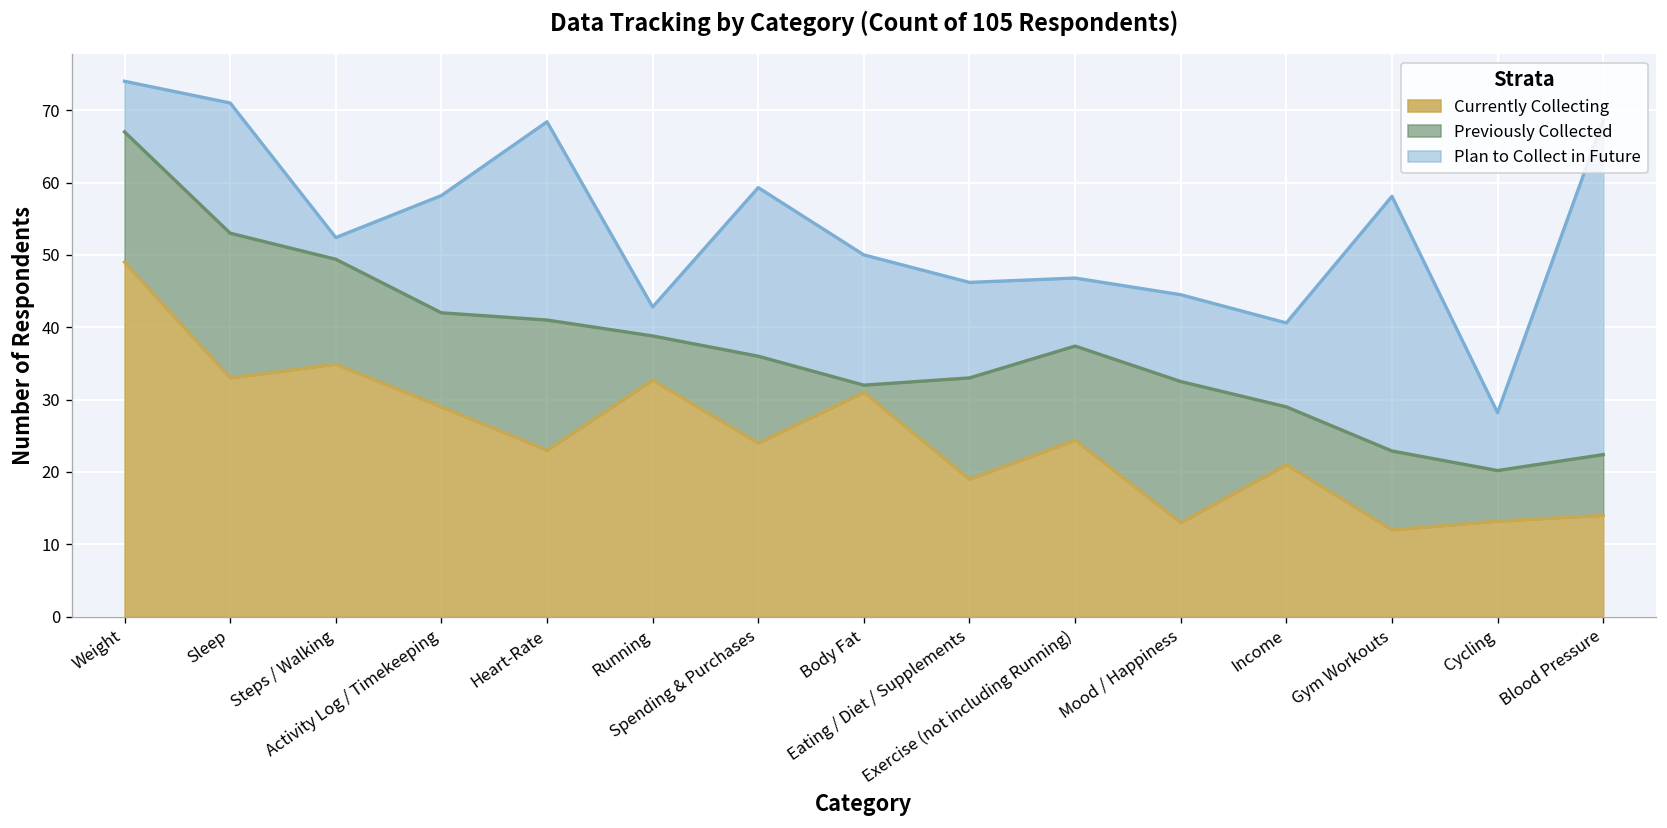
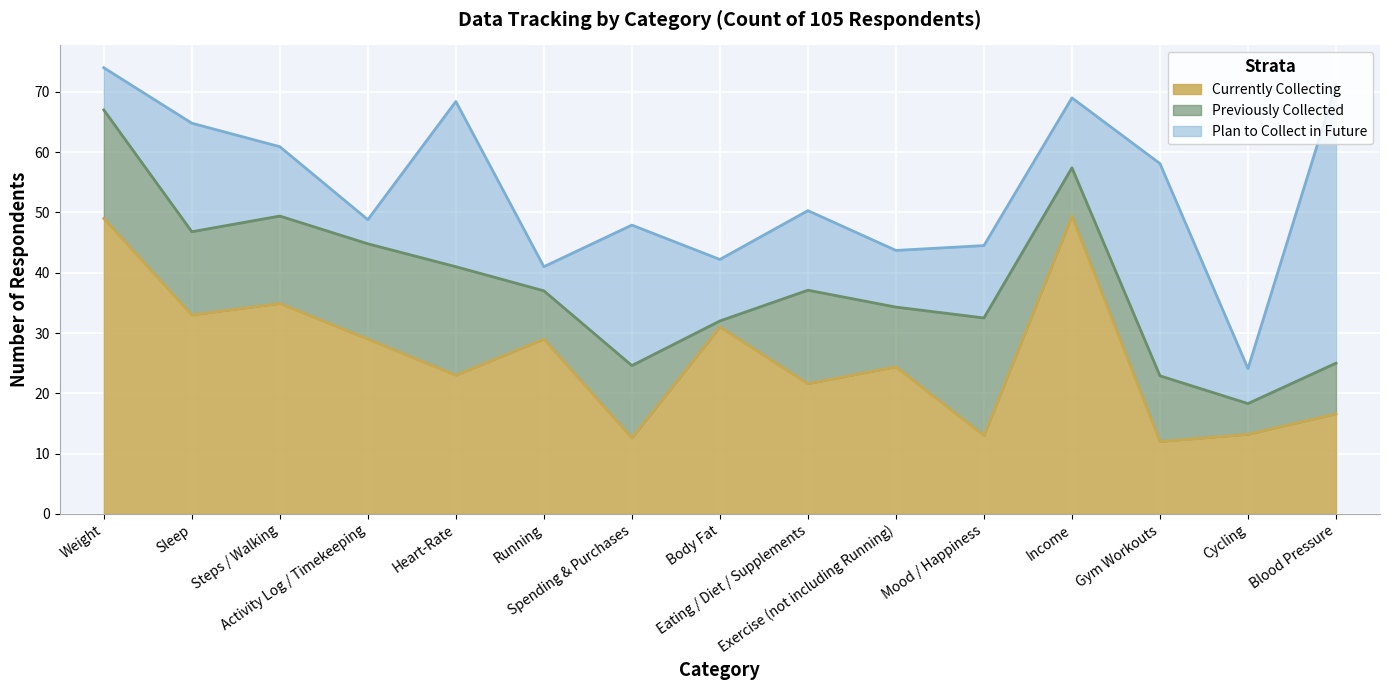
  {
    "Currently Collecting": {
      "Weight": 49,
      "Sleep": 33,
      "Steps / Walking": 35,
      "Activity Log / Timekeeping": 29,
      "Heart-Rate": 23,
-     "Running": 33,
-     "Spending & Purchases": 24,
+     "Running": 29,
+     "Spending & Purchases": 13,
      "Body Fat": 31,
-     "Eating / Diet / Supplements": 19,
+     "Eating / Diet / Supplements": 22,
      "Exercise (not including Running)": 24,
      "Mood / Happiness": 13,
-     "Income": 21,
+     "Income": 49,
      "Gym Workouts": 12,
      "Cycling": 13,
-     "Blood Pressure": 14
+     "Blood Pressure": 17
    },
    "Previously Collected": {
      "Weight": 18,
-     "Sleep": 20,
+     "Sleep": 14,
      "Steps / Walking": 15,
-     "Activity Log / Timekeeping": 13,
+     "Activity Log / Timekeeping": 16,
      "Heart-Rate": 18,
-     "Running": 6,
+     "Running": 8,
      "Spending & Purchases": 12,
      "Body Fat": 1,
-     "Eating / Diet / Supplements": 14,
-     "Exercise (not including Running)": 13,
+     "Eating / Diet / Supplements": 16,
+     "Exercise (not including Running)": 10,
      "Mood / Happiness": 20,
      "Income": 8,
      "Gym Workouts": 11,
-     "Cycling": 7,
+     "Cycling": 5,
      "Blood Pressure": 8
    },
    "Plan to Collect in Future": {
      "Weight": 7,
      "Sleep": 18,
-     "Steps / Walking": 3,
-     "Activity Log / Timekeeping": 16,
+     "Steps / Walking": 12,
+     "Activity Log / Timekeeping": 4,
      "Heart-Rate": 27,
      "Running": 4,
      "Spending & Purchases": 23,
-     "Body Fat": 18,
+     "Body Fat": 10,
      "Eating / Diet / Supplements": 13,
      "Exercise (not including Running)": 9,
      "Mood / Happiness": 12,
      "Income": 12,
      "Gym Workouts": 35,
-     "Cycling": 8
+     "Cycling": 6
    }
  }
